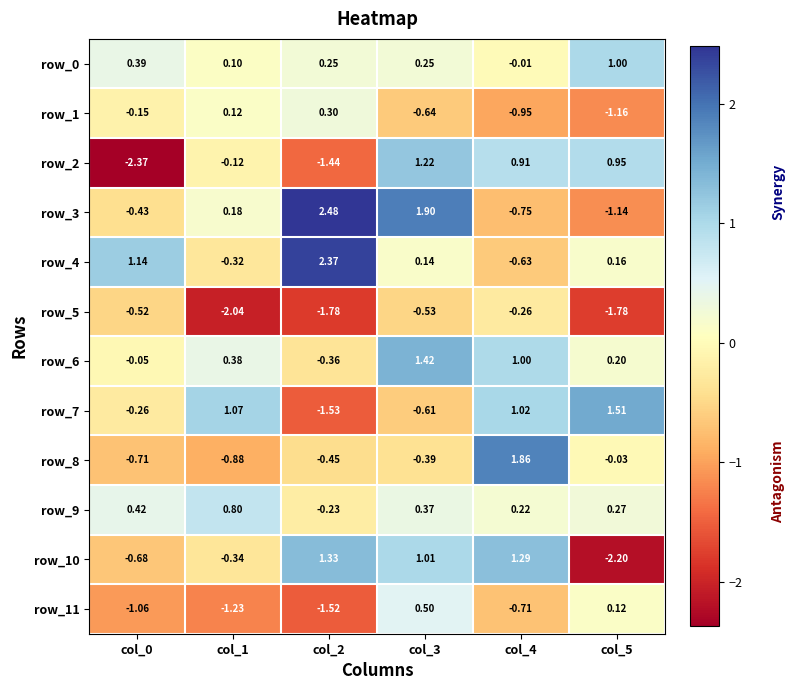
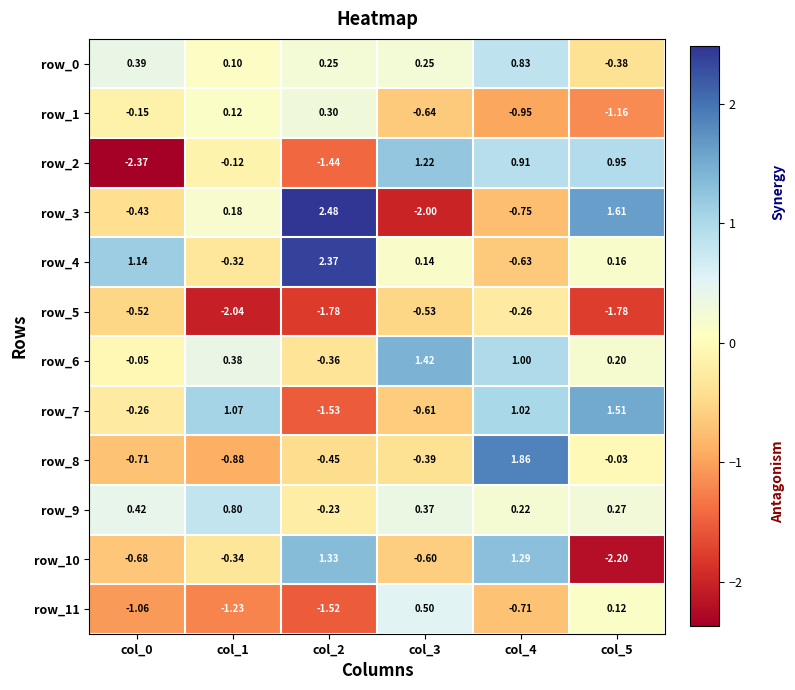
  {
    "row_0": {
      "col_0": 0.39,
      "col_1": 0.10,
      "col_2": 0.25,
      "col_3": 0.25,
-     "col_4": -0.01,
-     "col_5": 1.00
+     "col_4": 0.83,
+     "col_5": -0.38
    },
    "row_1": {
      "col_0": -0.15,
      "col_1": 0.12,
      "col_2": 0.30,
      "col_3": -0.64,
      "col_4": -0.95,
      "col_5": -1.16
    },
    "row_2": {
      "col_0": -2.37,
      "col_1": -0.12,
      "col_2": -1.44,
      "col_3": 1.22,
      "col_4": 0.91,
      "col_5": 0.95
    },
    "row_3": {
      "col_0": -0.43,
      "col_1": 0.18,
      "col_2": 2.48,
-     "col_3": 1.90,
+     "col_3": -2.00,
      "col_4": -0.75,
-     "col_5": -1.14
+     "col_5": 1.61
    },
    "row_4": {
      "col_0": 1.14,
      "col_1": -0.32,
      "col_2": 2.37,
      "col_3": 0.14,
      "col_4": -0.63,
      "col_5": 0.16
    },
    "row_5": {
      "col_0": -0.52,
      "col_1": -2.04,
      "col_2": -1.78,
      "col_3": -0.53,
      "col_4": -0.26,
      "col_5": -1.78
    },
    "row_6": {
      "col_0": -0.05,
      "col_1": 0.38,
      "col_2": -0.36,
      "col_3": 1.42,
      "col_4": 1.00,
      "col_5": 0.20
    },
    "row_7": {
      "col_0": -0.26,
      "col_1": 1.07,
      "col_2": -1.53,
      "col_3": -0.61,
      "col_4": 1.02,
      "col_5": 1.51
    },
    "row_8": {
      "col_0": -0.71,
      "col_1": -0.88,
      "col_2": -0.45,
      "col_3": -0.39,
      "col_4": 1.86,
      "col_5": -0.03
    },
    "row_9": {
      "col_0": 0.42,
      "col_1": 0.80,
      "col_2": -0.23,
      "col_3": 0.37,
      "col_4": 0.22,
      "col_5": 0.27
    },
    "row_10": {
      "col_0": -0.68,
      "col_1": -0.34,
      "col_2": 1.33,
-     "col_3": 1.01,
+     "col_3": -0.60,
      "col_4": 1.29,
      "col_5": -2.20
    },
    "row_11": {
      "col_0": -1.06,
      "col_1": -1.23,
      "col_2": -1.52,
      "col_3": 0.50,
      "col_4": -0.71,
      "col_5": 0.12
    }
  }
